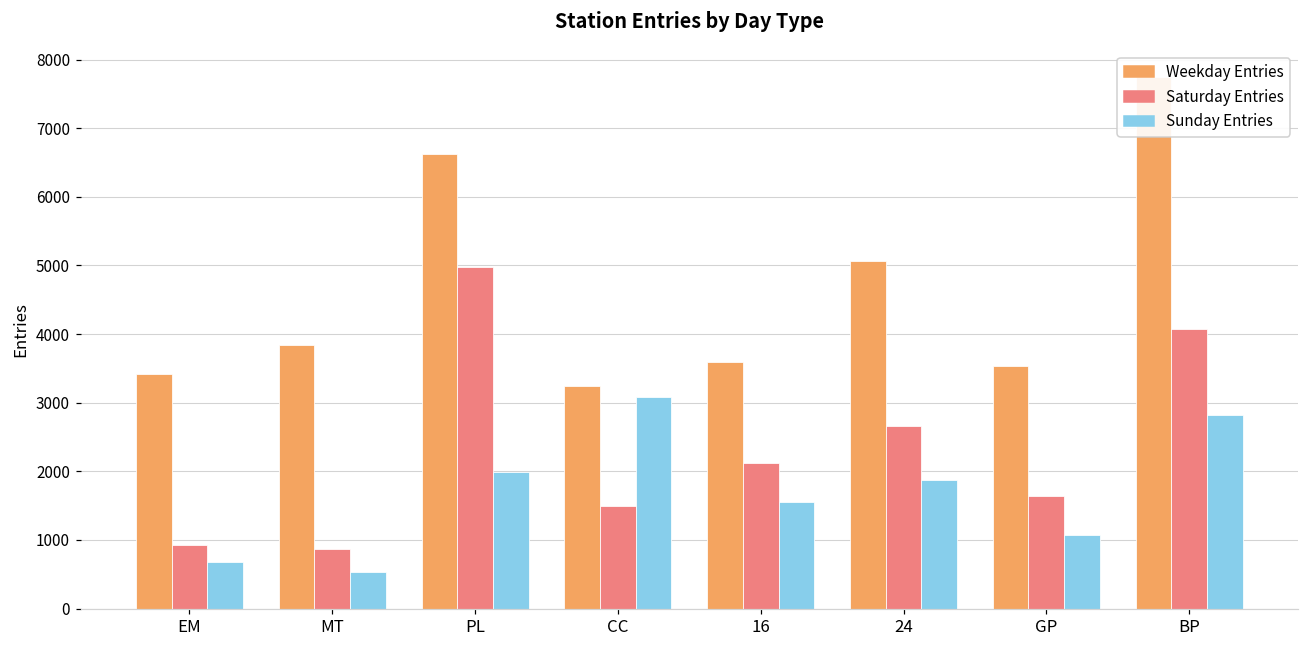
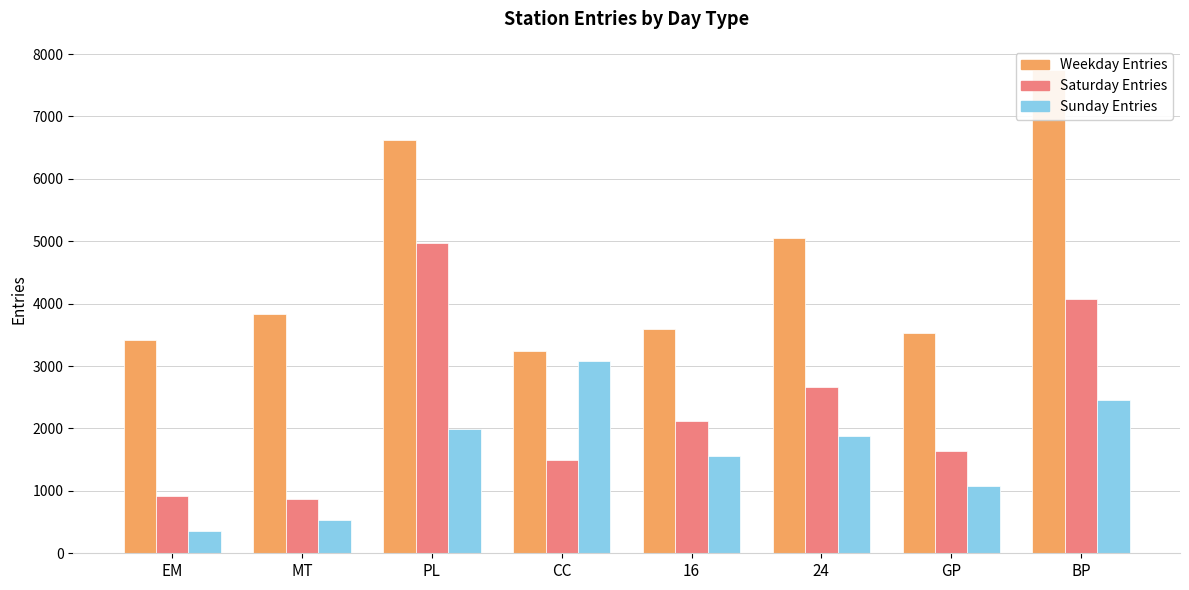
  {
    "Sunday Entries": {
-     "EM": 700,
+     "EM": 400,
      "MT": 500,
      "PL": 2000,
      "CC": 3100,
      "16": 1600,
      "24": 1900,
      "GP": 1100,
-     "BP": 2800
+     "BP": 2500
    }
  }
